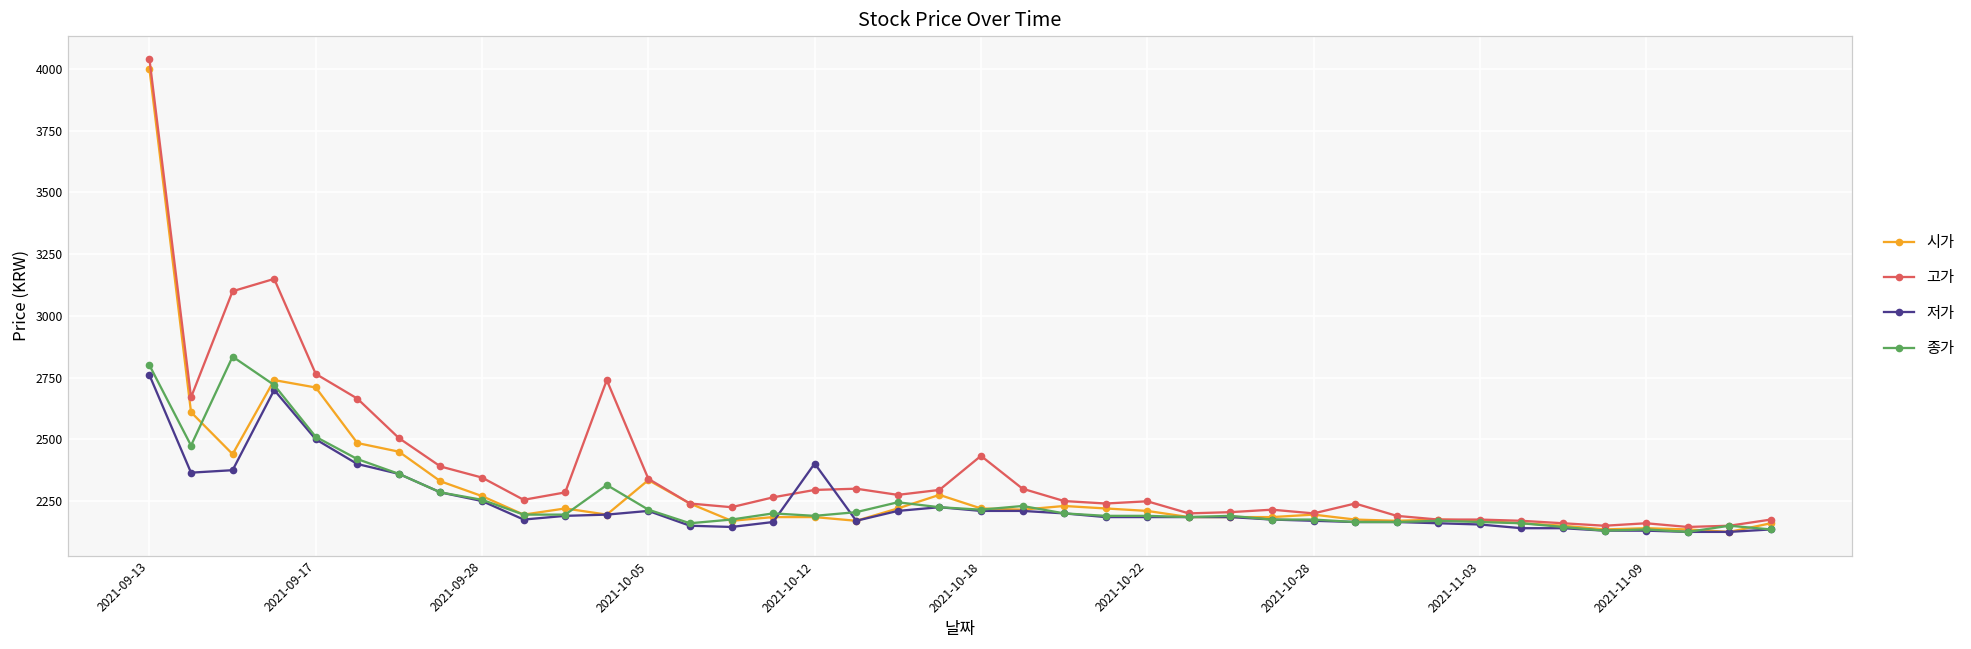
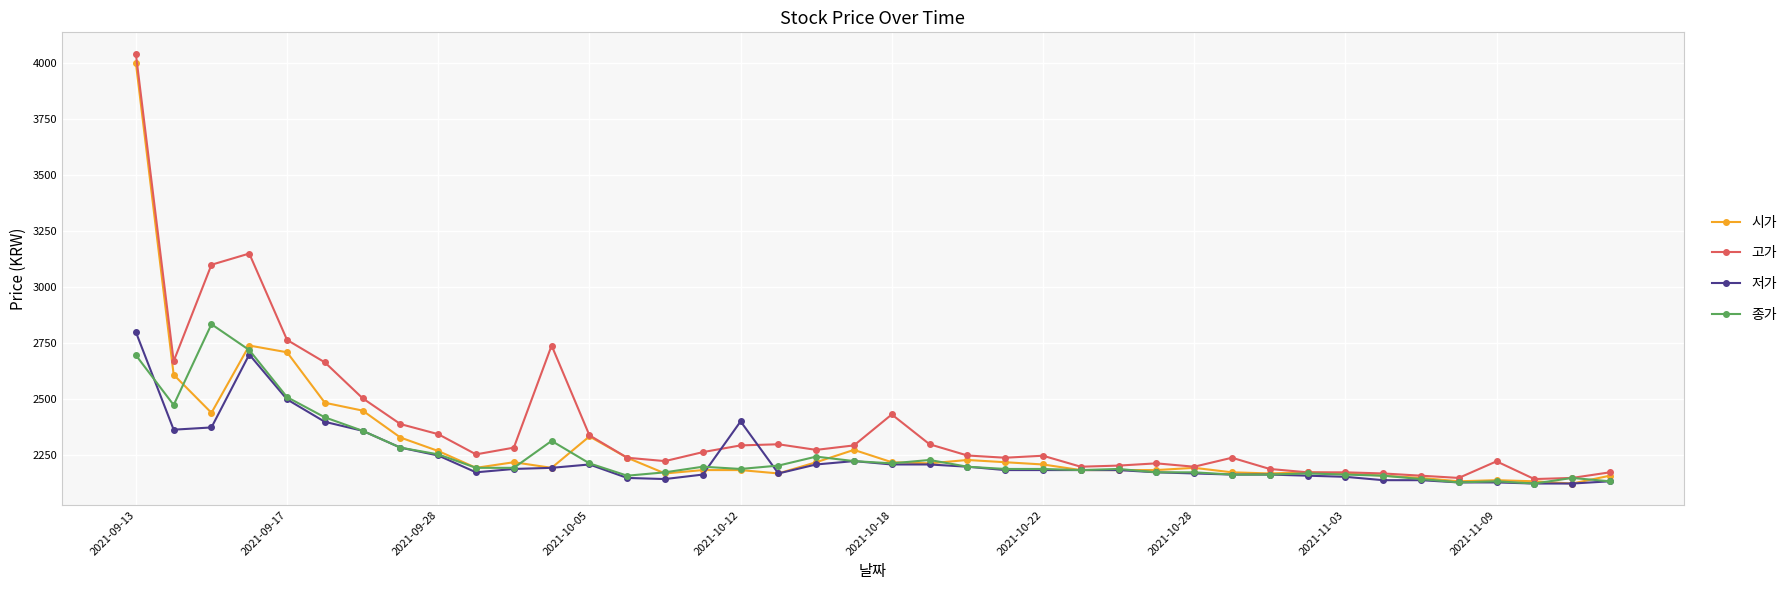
  {
    "시가": {
      "2021-09-13": 4000,
      "2021-09-17": 2710,
      "2021-09-28": 2270,
      "2021-10-22": 2210
    },
    "고가": {
      "2021-09-13": 4040,
      "2021-09-17": 2770,
      "2021-09-28": 2350,
      "2021-10-12": 2300,
      "2021-10-18": 2430,
      "2021-10-22": 2250,
-     "2021-11-09": 2160
+     "2021-11-09": 2220
    },
    "저가": {
-     "2021-09-13": 2760,
+     "2021-09-13": 2800,
      "2021-10-12": 2400
    },
    "종가": {
-     "2021-09-13": 2800
+     "2021-09-13": 2700
    }
  }
